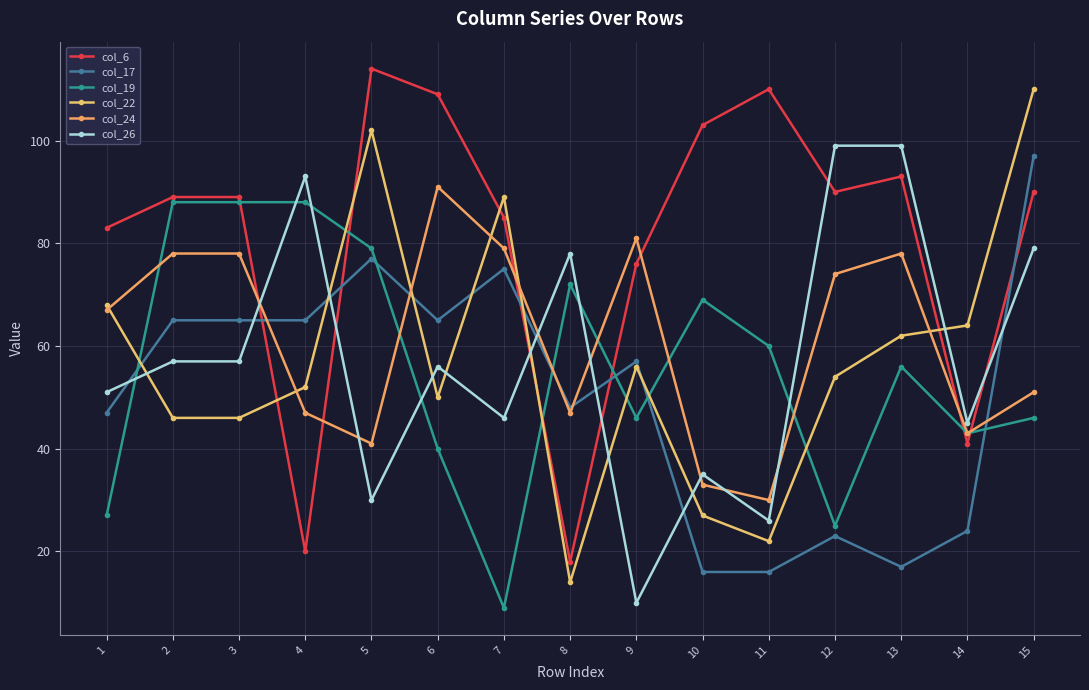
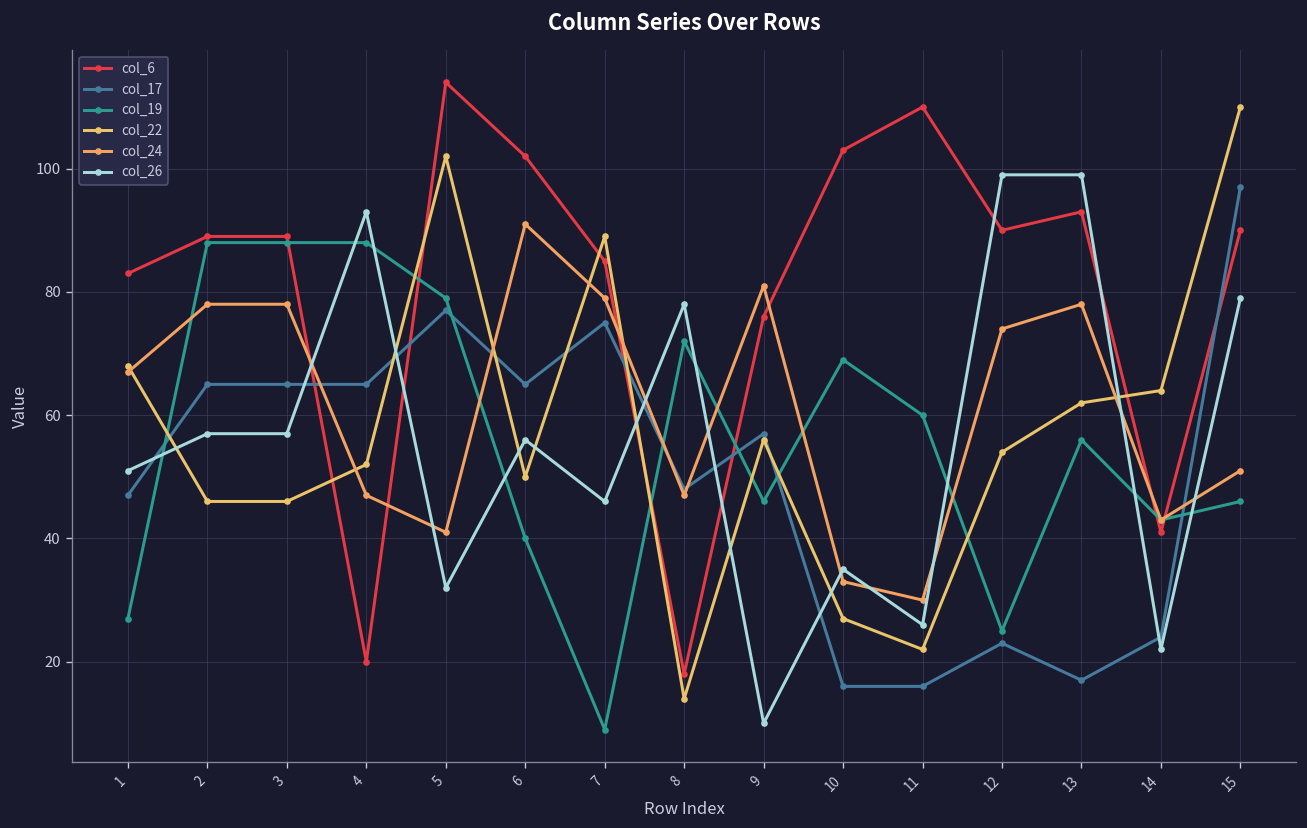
  {
    "col_6": {
      "1": 83,
      "2": 89,
      "3": 89,
      "4": 20,
      "5": 114,
-     "6": 109,
+     "6": 102,
      "7": 85,
      "8": 18,
      "9": 76,
      "10": 103,
      "11": 110,
      "12": 90,
      "13": 93,
      "14": 41,
      "15": 90
    },
    "col_26": {
      "1": 51,
      "2": 57,
      "3": 57,
      "4": 93,
-     "5": 30,
+     "5": 32,
      "6": 56,
      "7": 46,
      "8": 78,
      "9": 10,
      "10": 35,
      "11": 26,
      "12": 99,
      "13": 99,
-     "14": 45,
+     "14": 22,
      "15": 79
    }
  }
